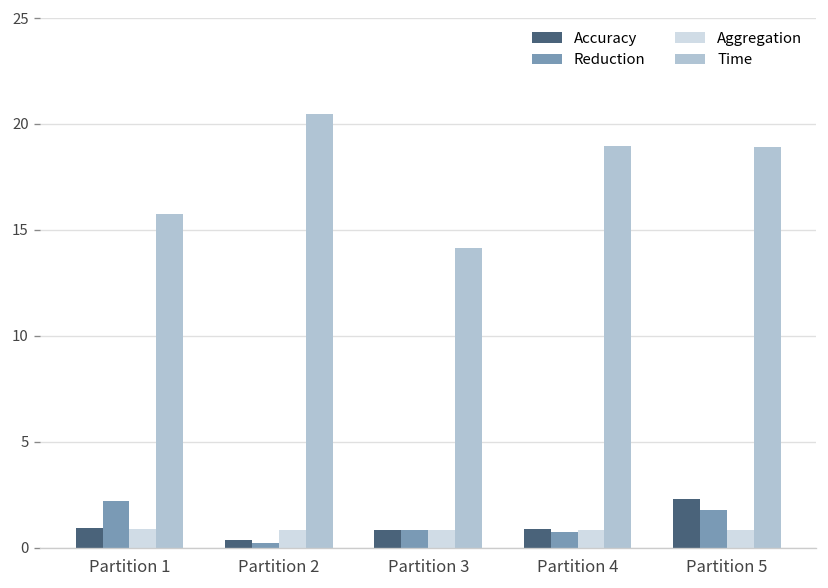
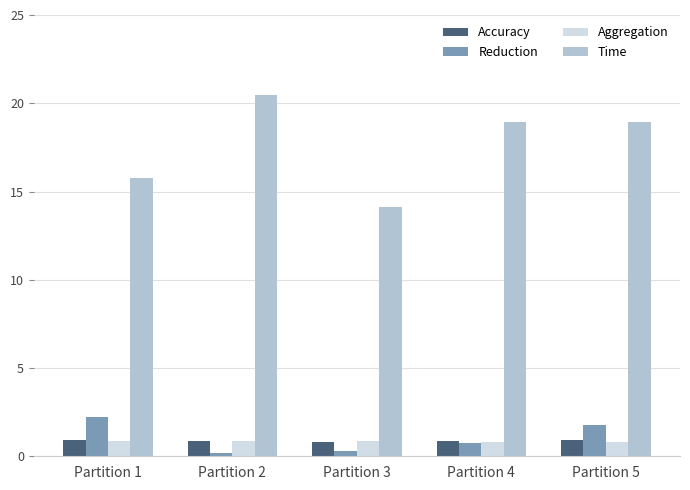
  {
    "Accuracy": {
      "Partition 1": 0.9,
-     "Partition 2": 0.4,
+     "Partition 2": 0.9,
      "Partition 3": 0.8,
      "Partition 4": 0.9,
-     "Partition 5": 2.3
+     "Partition 5": 0.9
    },
    "Reduction": {
      "Partition 1": 2.2,
      "Partition 2": 0.2,
-     "Partition 3": 0.9,
+     "Partition 3": 0.3,
      "Partition 4": 0.8,
      "Partition 5": 1.8
    }
  }
